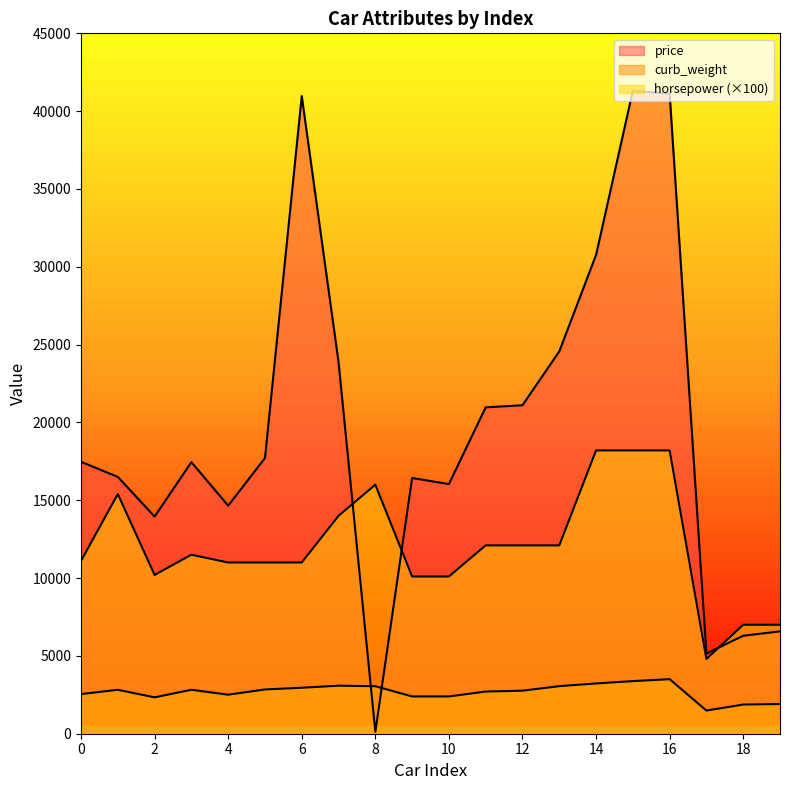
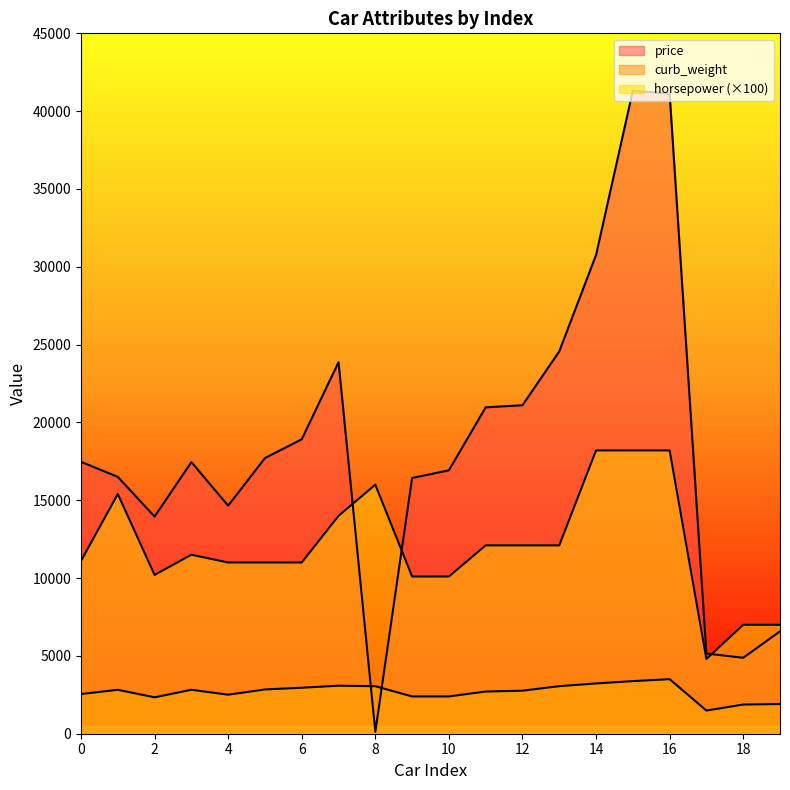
  {
    "price": {
      "0": 17500,
      "2": 14000,
      "4": 14700,
-     "6": 41000,
-     "10": 16000,
+     "6": 18900,
+     "10": 16900,
      "12": 21100,
      "14": 30800,
-     "18": 6300
+     "18": 4900
    }
  }
